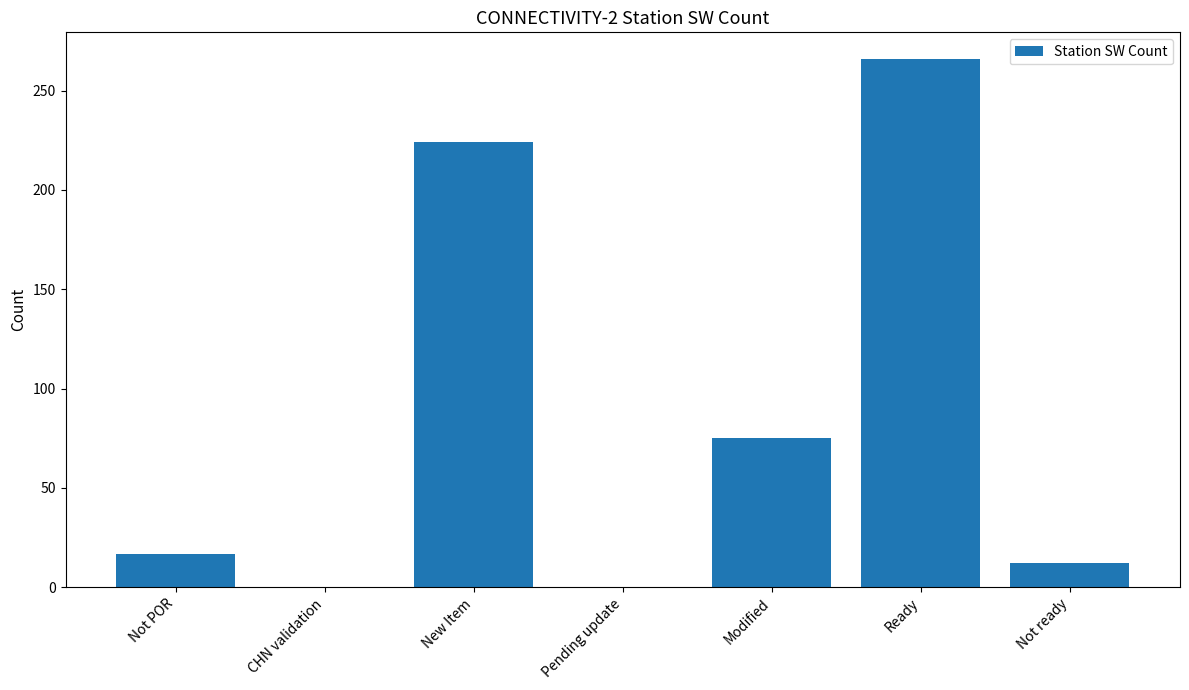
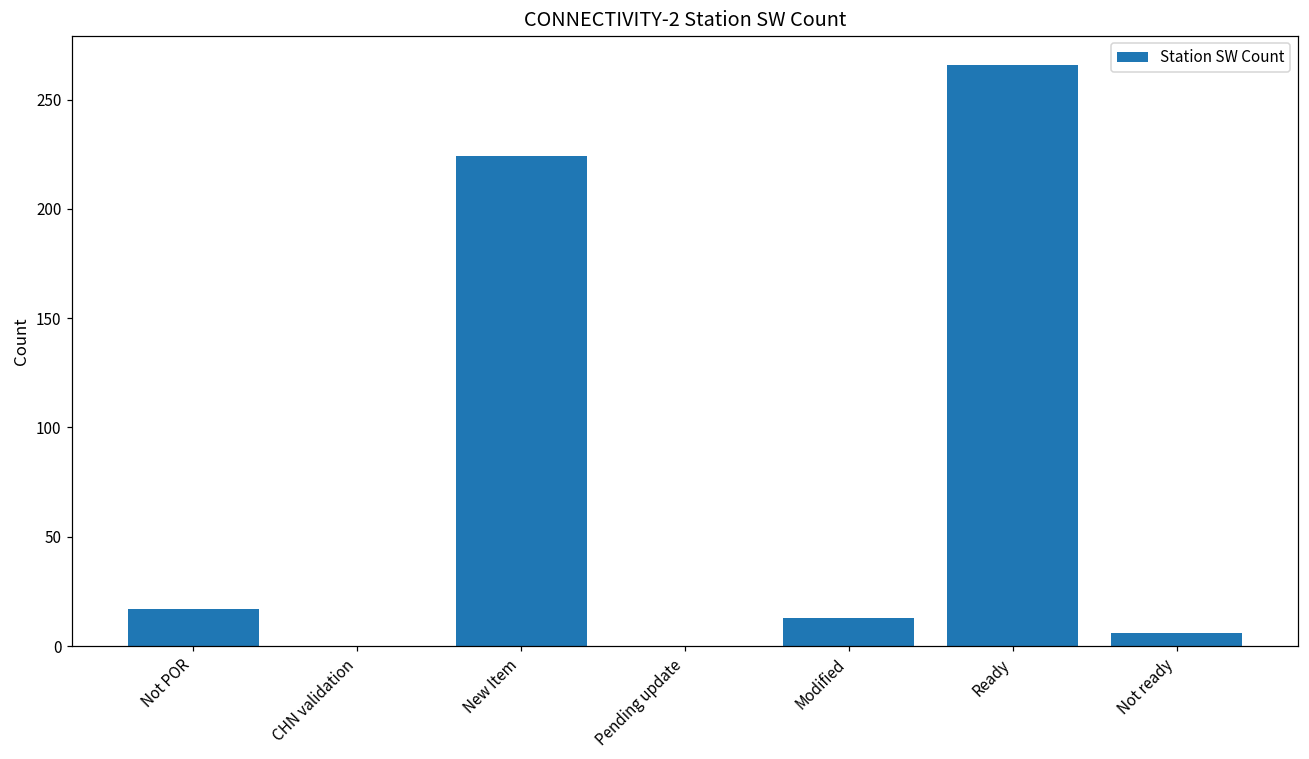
  {
    "Not POR": 17,
    "CHN validation": 0,
    "New Item": 224,
    "Pending update": 0,
-   "Modified": 75,
+   "Modified": 13,
    "Ready": 266,
-   "Not ready": 12
+   "Not ready": 6
  }
